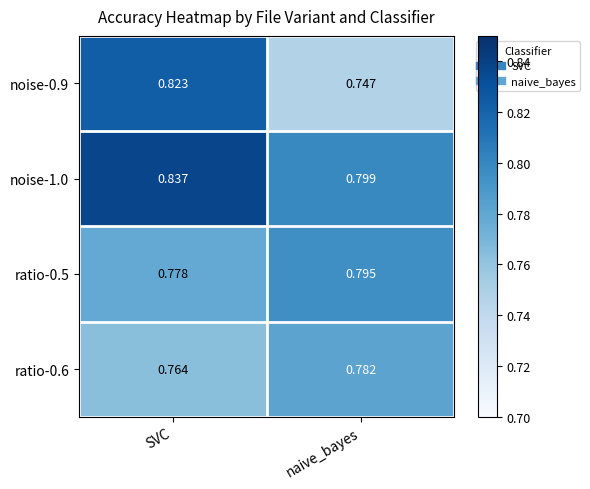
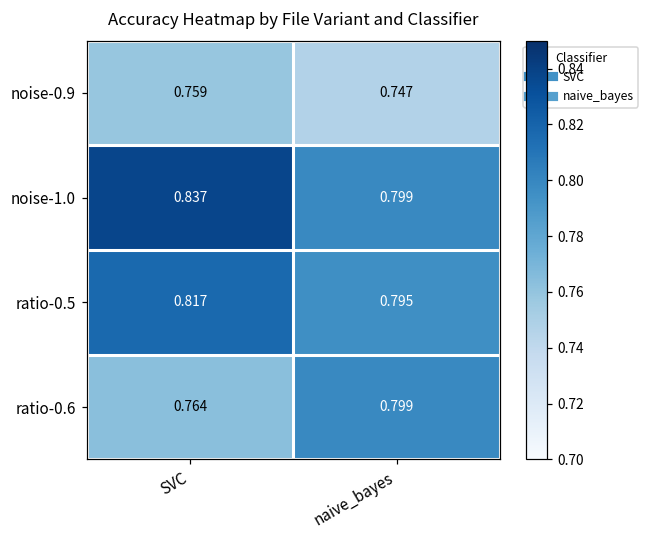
  {
    "noise-0.9": {
-     "SVC": 0.823,
+     "SVC": 0.759,
      "naive_bayes": 0.747
    },
    "noise-1.0": {
      "SVC": 0.837,
      "naive_bayes": 0.799
    },
    "ratio-0.5": {
-     "SVC": 0.778,
+     "SVC": 0.817,
      "naive_bayes": 0.795
    },
    "ratio-0.6": {
      "SVC": 0.764,
-     "naive_bayes": 0.782
+     "naive_bayes": 0.799
    }
  }
